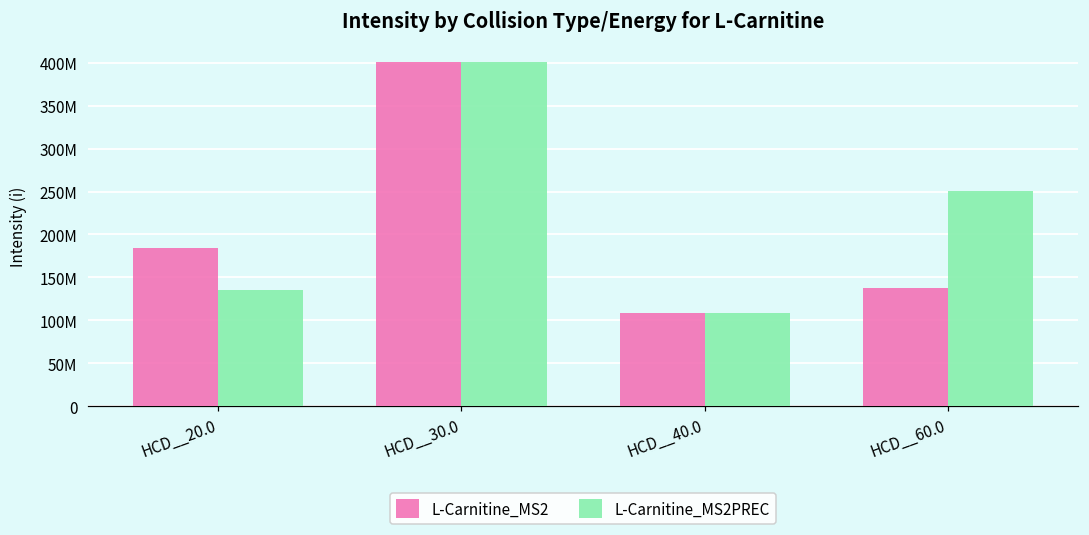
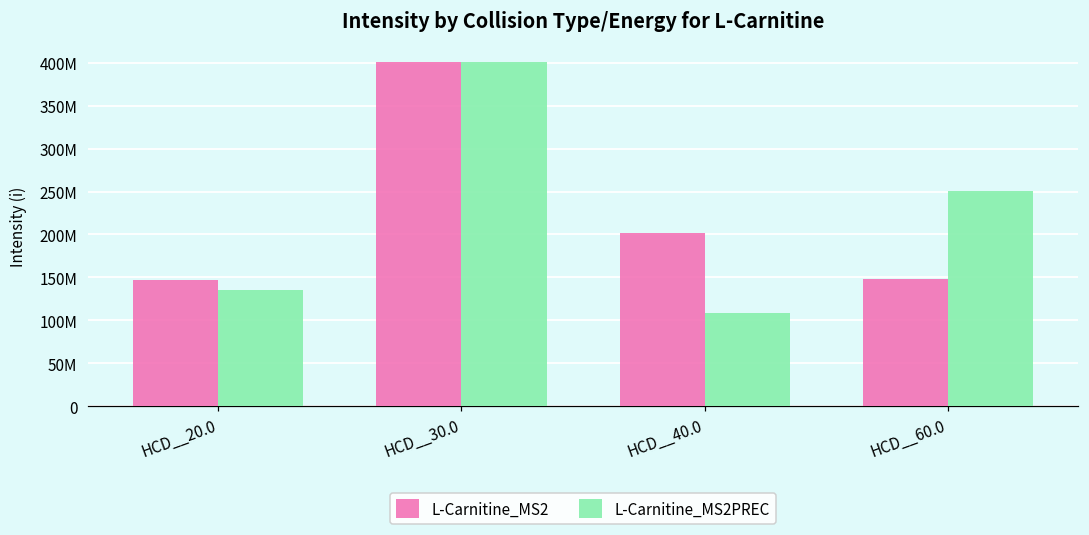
  {
    "L-Carnitine_MS2": {
-     "HCD__20.0": 180000000,
+     "HCD__20.0": 150000000,
      "HCD__30.0": 400000000,
-     "HCD__40.0": 110000000,
-     "HCD__60.0": 140000000
+     "HCD__40.0": 200000000,
+     "HCD__60.0": 150000000
    },
    "L-Carnitine_MS2PREC": {
      "HCD__20.0": 140000000,
      "HCD__30.0": 400000000,
      "HCD__40.0": 110000000,
      "HCD__60.0": 250000000
    }
  }
